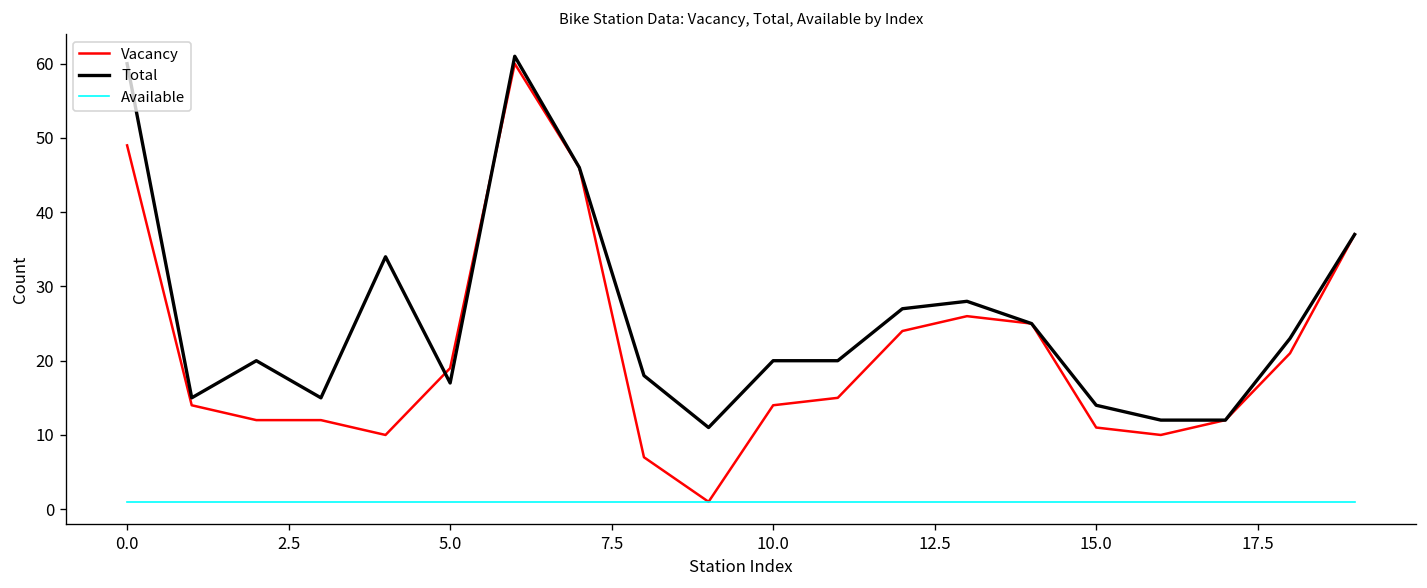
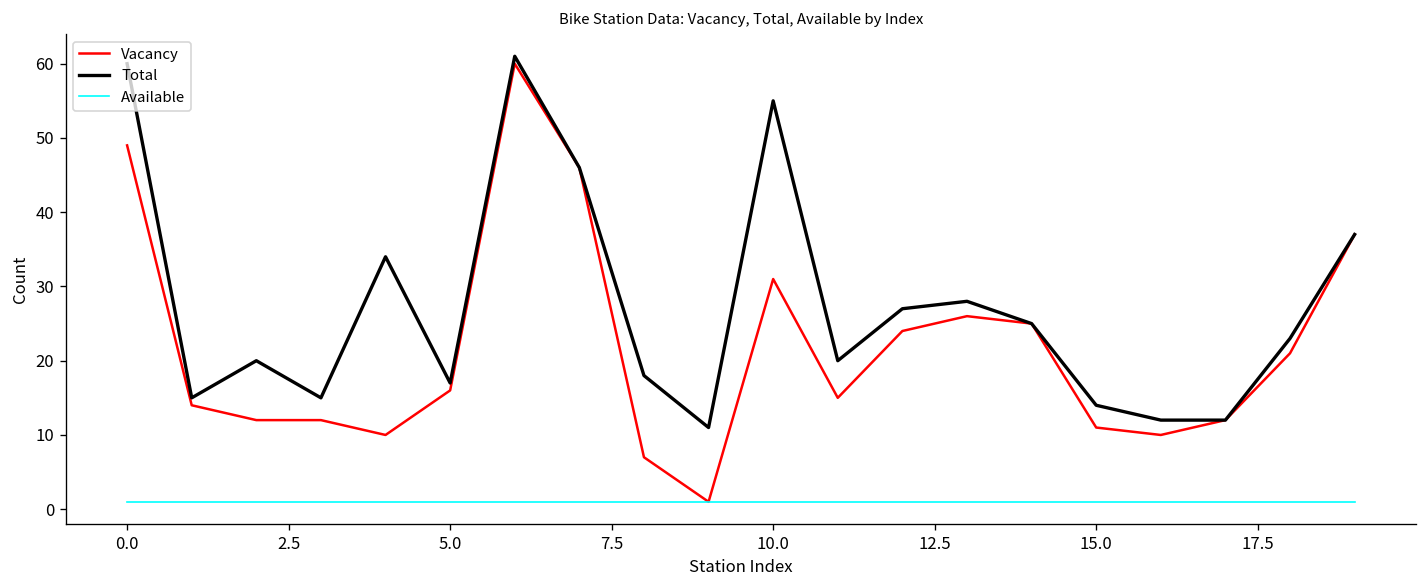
  {
    "Vacancy": {
      "0.0": 49,
-     "5.0": 19,
-     "10.0": 14,
+     "5.0": 16,
+     "10.0": 31,
      "15.0": 11
    },
    "Total": {
      "5.0": 17,
-     "10.0": 20,
+     "10.0": 55,
      "15.0": 14
    },
    "Available": {
      "0.0": 1,
      "5.0": 1,
      "10.0": 1,
      "15.0": 1
    }
  }
